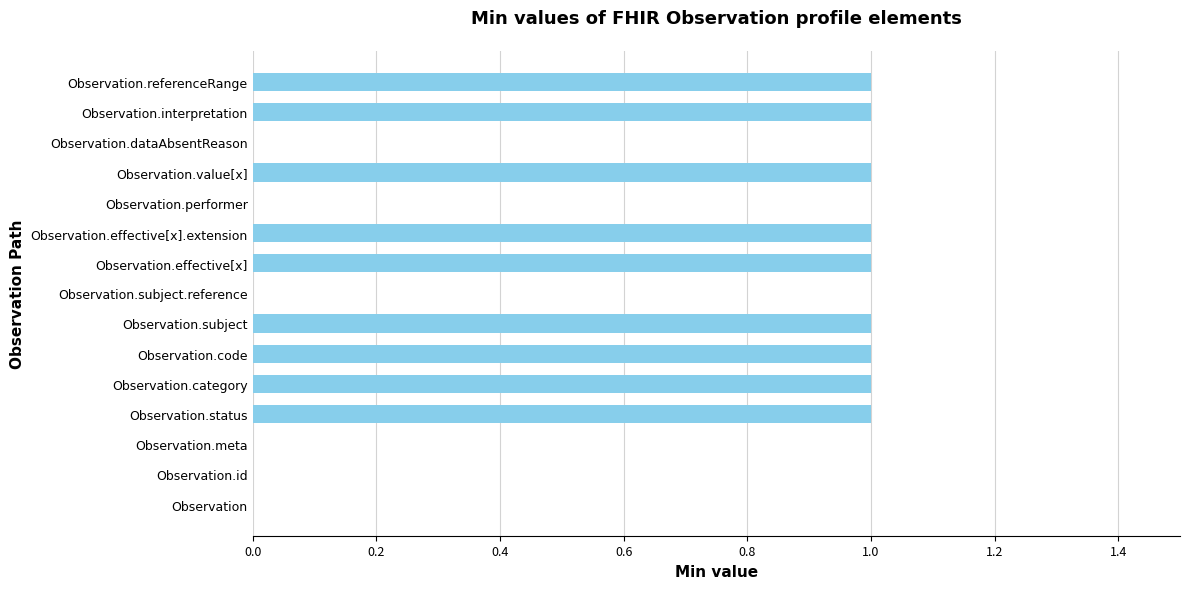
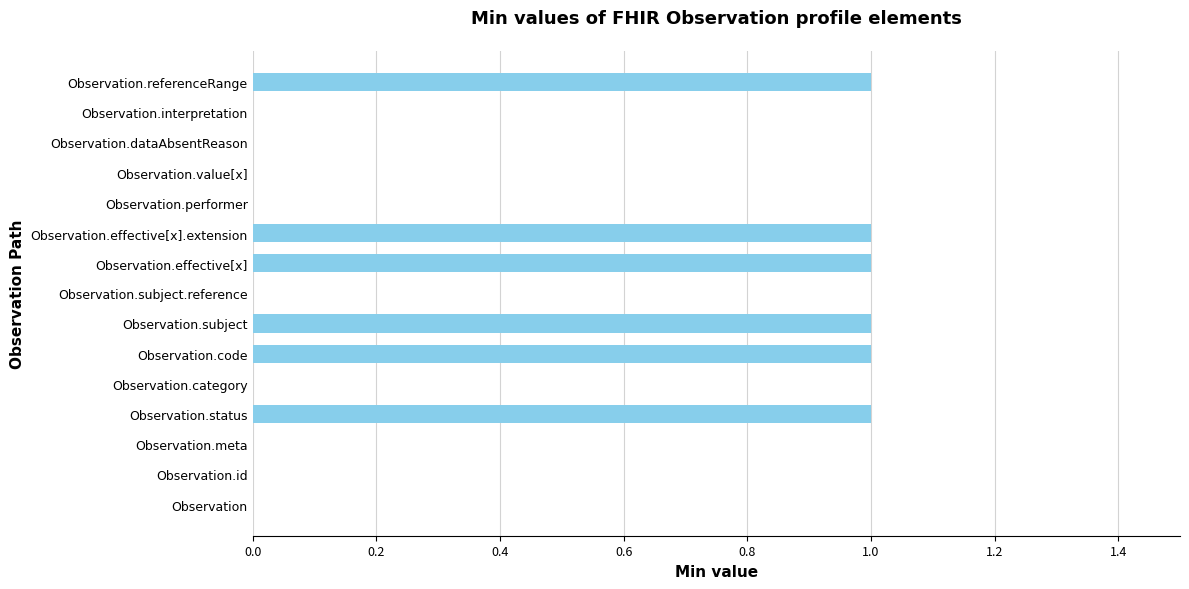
  {
    "Observation.referenceRange": 1,
-   "Observation.interpretation": 1,
+   "Observation.interpretation": 0,
    "Observation.dataAbsentReason": 0,
-   "Observation.value[x]": 1,
+   "Observation.value[x]": 0,
    "Observation.performer": 0,
    "Observation.effective[x].extension": 1,
    "Observation.effective[x]": 1,
    "Observation.subject.reference": 0,
    "Observation.subject": 1,
    "Observation.code": 1,
-   "Observation.category": 1,
+   "Observation.category": 0,
    "Observation.status": 1,
    "Observation.meta": 0,
    "Observation.id": 0,
    "Observation": 0
  }
